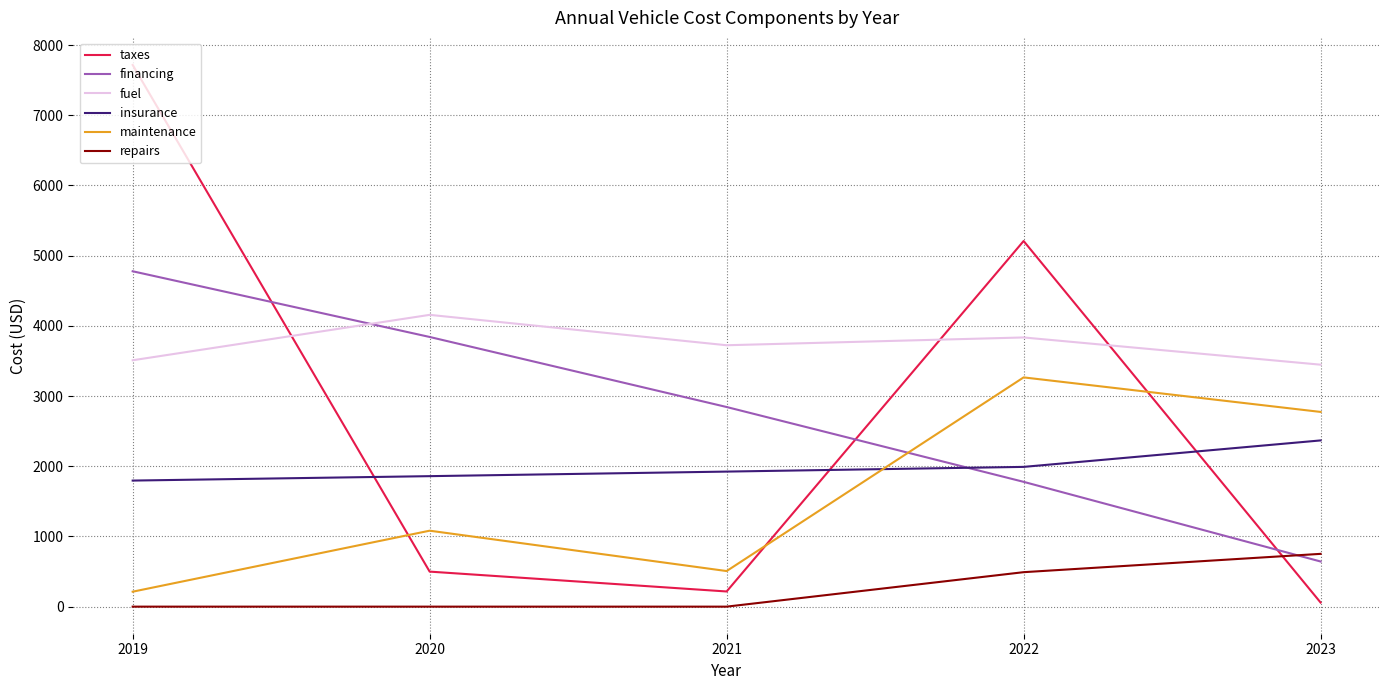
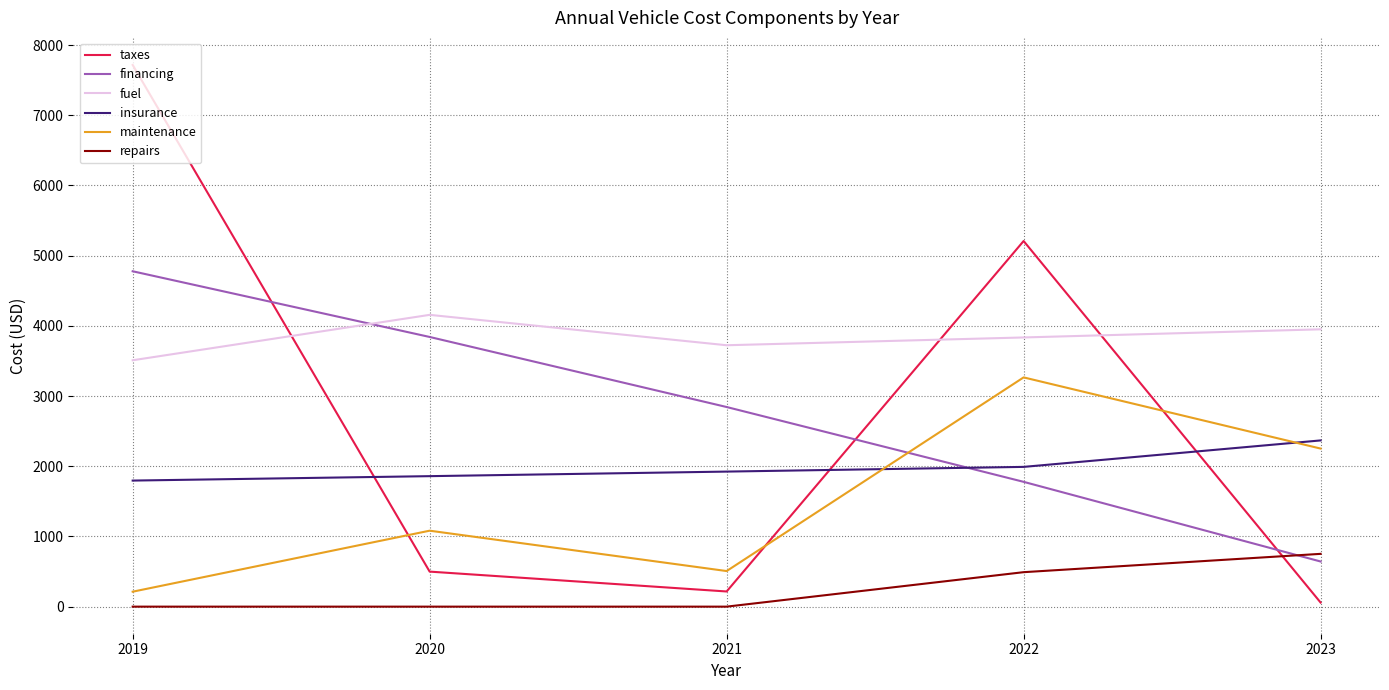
  {
    "taxes": {
      "2020": 500,
      "2021": 200,
      "2022": 5200,
      "2023": 100
    },
    "financing": {
      "2019": 4800,
      "2020": 3800,
      "2021": 2800,
      "2022": 1800,
      "2023": 600
    },
    "fuel": {
      "2019": 3500,
      "2020": 4200,
      "2021": 3700,
      "2022": 3800,
-     "2023": 3400
+     "2023": 4000
    },
    "insurance": {
      "2019": 1800,
      "2020": 1900,
      "2021": 1900,
      "2022": 2000,
      "2023": 2400
    },
    "maintenance": {
      "2019": 200,
      "2020": 1100,
      "2021": 500,
      "2022": 3300,
-     "2023": 2800
+     "2023": 2300
    },
    "repairs": {
      "2019": 0,
      "2020": 0,
      "2021": 0,
      "2022": 500,
      "2023": 800
    }
  }
